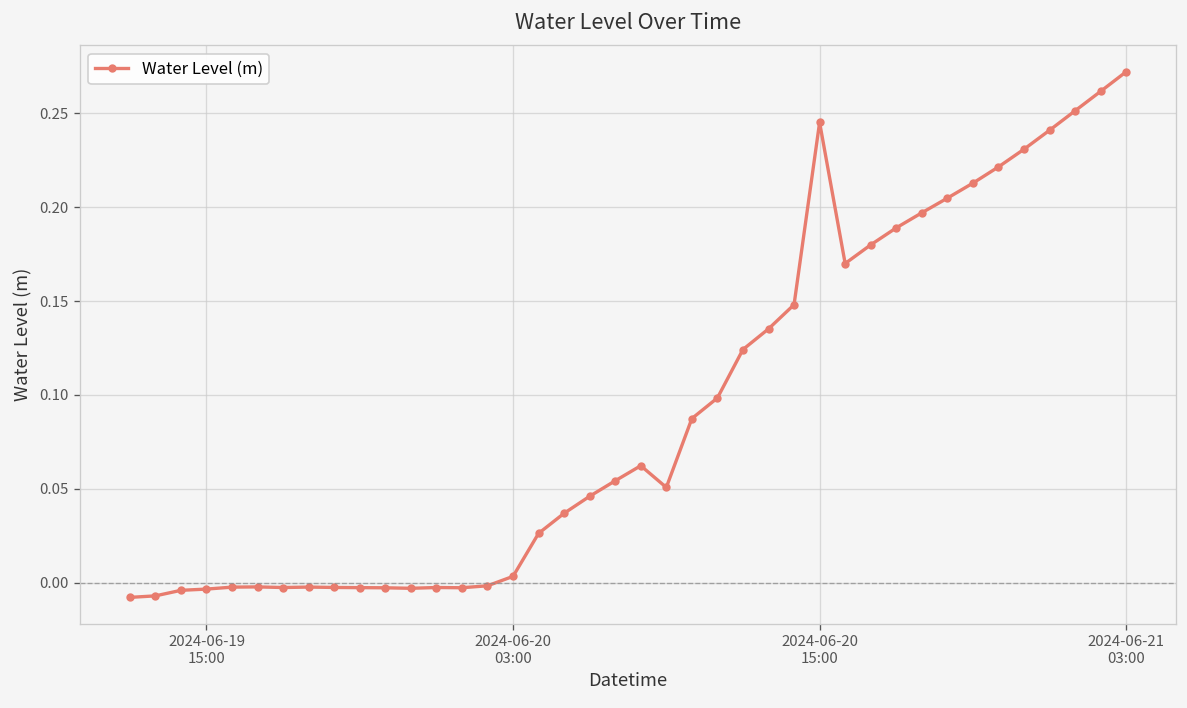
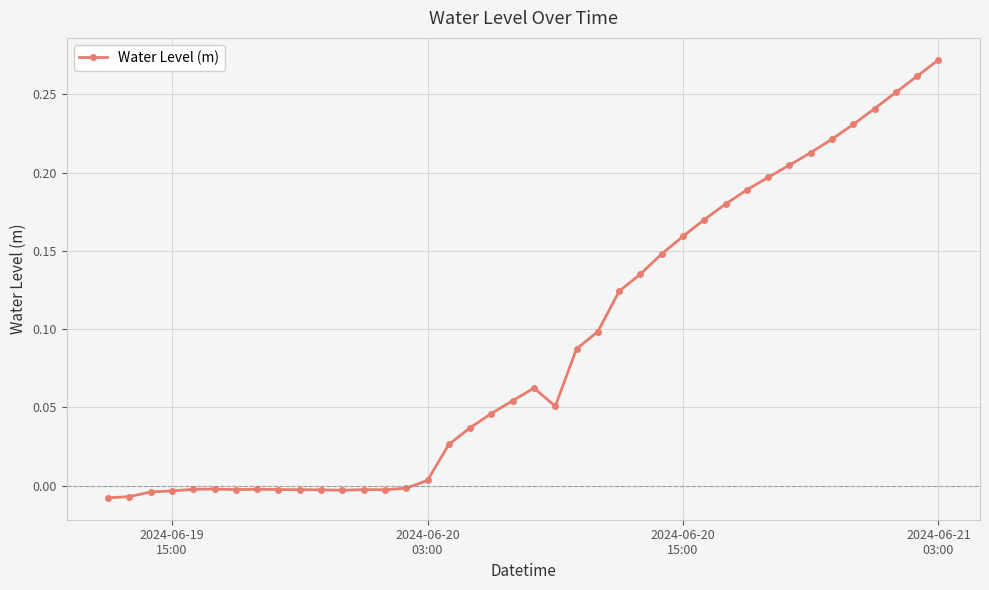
  {
    "2024-06-19 15:00": -0.003,
    "2024-06-20 03:00": 0.003,
-   "2024-06-20 15:00": 0.245,
+   "2024-06-20 15:00": 0.159,
    "2024-06-21 03:00": 0.272
  }
